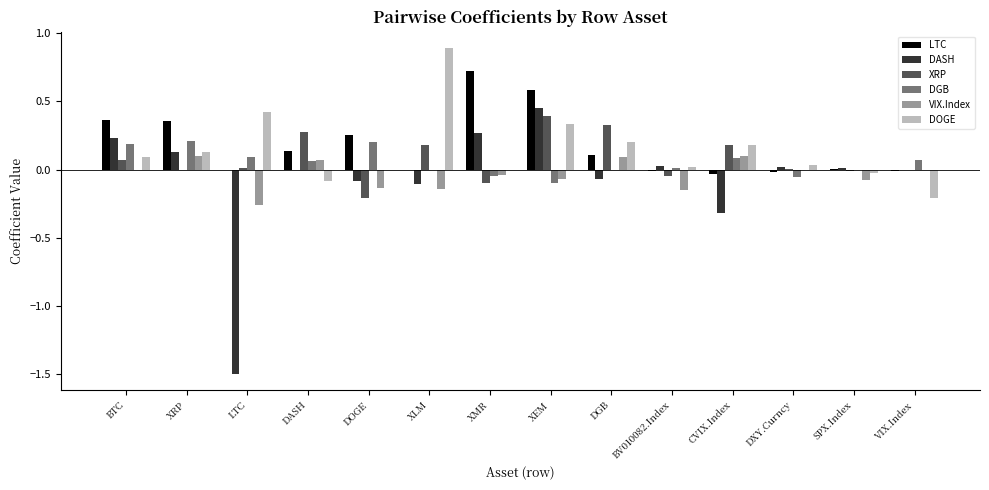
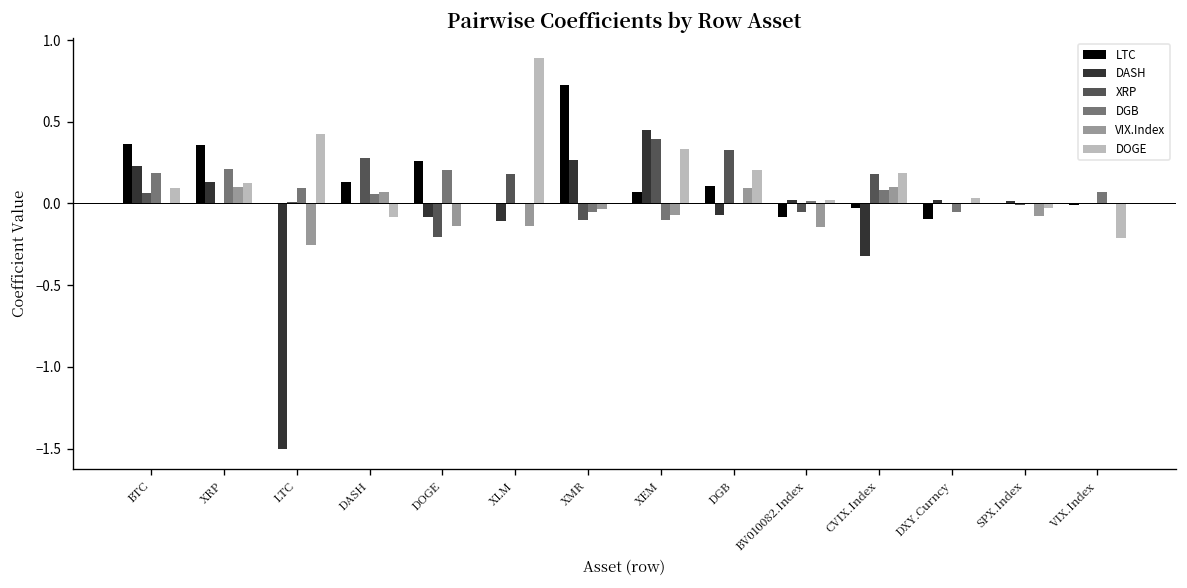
  {
    "LTC": {
      "BTC": 0.36,
      "XRP": 0.36,
      "LTC": 0.00,
      "DASH": 0.13,
      "DOGE": 0.26,
      "XLM": 0.00,
      "XMR": 0.72,
-     "XEM": 0.58,
+     "XEM": 0.07,
      "DGB": 0.11,
-     "BV010082.Index": -0.01,
+     "BV010082.Index": -0.08,
      "CVIX.Index": -0.03,
-     "DXY.Curncy": -0.02
+     "DXY.Curncy": -0.09
    }
  }
